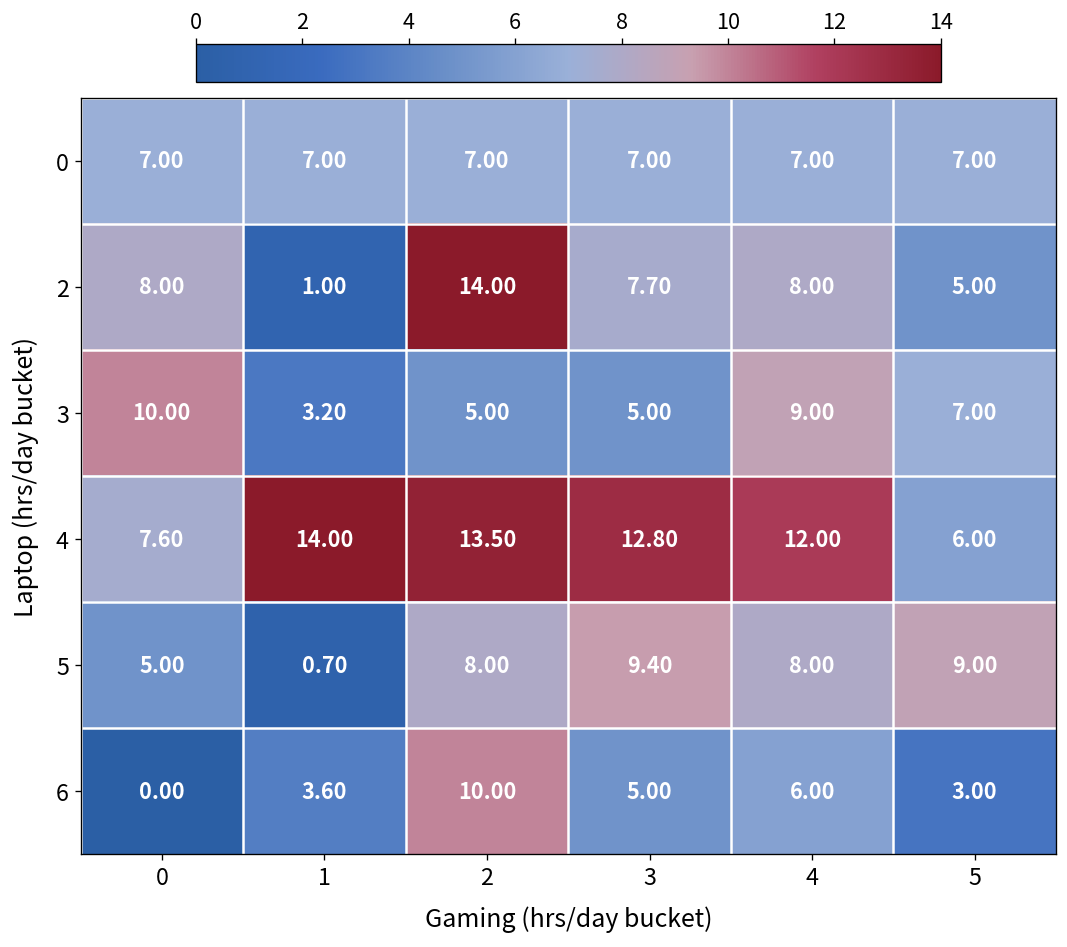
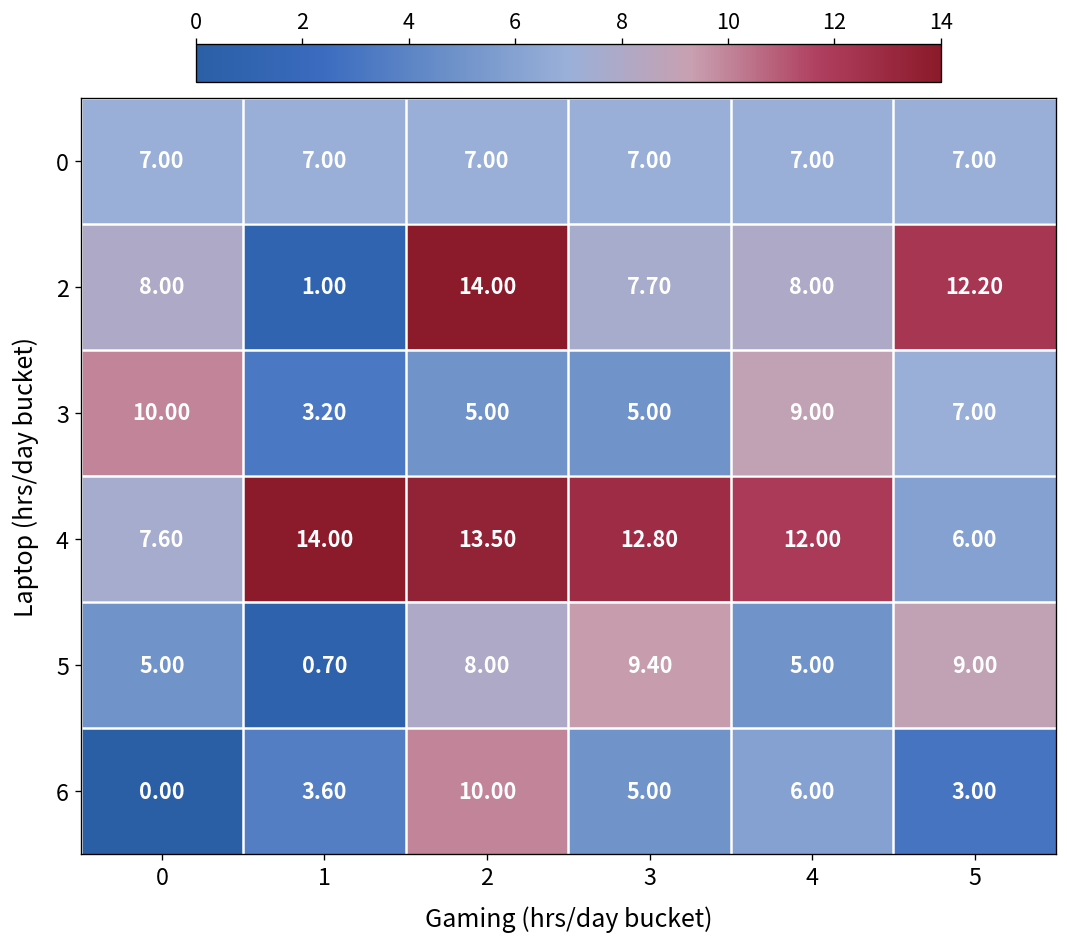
  {
    "0": {
      "0": 7.00,
      "1": 7.00,
      "2": 7.00,
      "3": 7.00,
      "4": 7.00,
      "5": 7.00
    },
    "2": {
      "0": 8.00,
      "1": 1.00,
      "2": 14.00,
      "3": 7.70,
      "4": 8.00,
-     "5": 5.00
+     "5": 12.20
    },
    "3": {
      "0": 10.00,
      "1": 3.20,
      "2": 5.00,
      "3": 5.00,
      "4": 9.00,
      "5": 7.00
    },
    "4": {
      "0": 7.60,
      "1": 14.00,
      "2": 13.50,
      "3": 12.80,
      "4": 12.00,
      "5": 6.00
    },
    "5": {
      "0": 5.00,
      "1": 0.70,
      "2": 8.00,
      "3": 9.40,
-     "4": 8.00,
+     "4": 5.00,
      "5": 9.00
    },
    "6": {
      "0": 0.00,
      "1": 3.60,
      "2": 10.00,
      "3": 5.00,
      "4": 6.00,
      "5": 3.00
    }
  }
